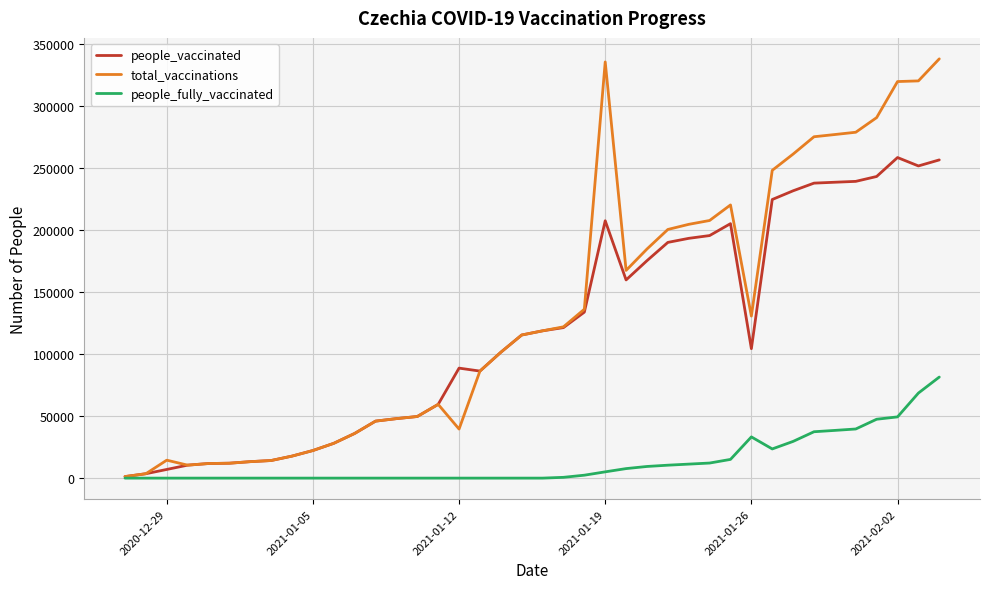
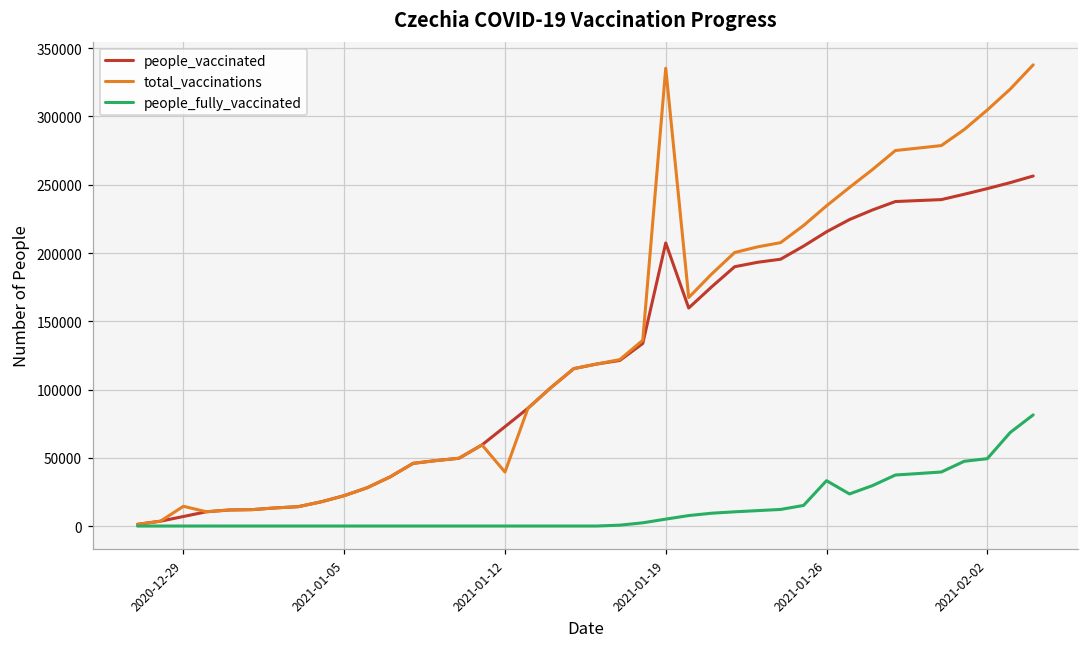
  {
    "people_vaccinated": {
      "2020-12-29": 7000,
-     "2021-01-12": 89000,
+     "2021-01-12": 73000,
      "2021-01-19": 207000,
-     "2021-01-26": 104000,
-     "2021-02-02": 258000
+     "2021-01-26": 216000,
+     "2021-02-02": 247000
    },
    "total_vaccinations": {
      "2020-12-29": 14000,
      "2021-01-12": 40000,
      "2021-01-19": 335000,
-     "2021-01-26": 131000,
-     "2021-02-02": 320000
+     "2021-01-26": 235000,
+     "2021-02-02": 305000
    },
    "people_fully_vaccinated": {
      "2020-12-29": 0,
      "2021-01-05": 0,
      "2021-01-12": 0,
      "2021-01-19": 5000,
      "2021-01-26": 33000,
      "2021-02-02": 49000
    }
  }
